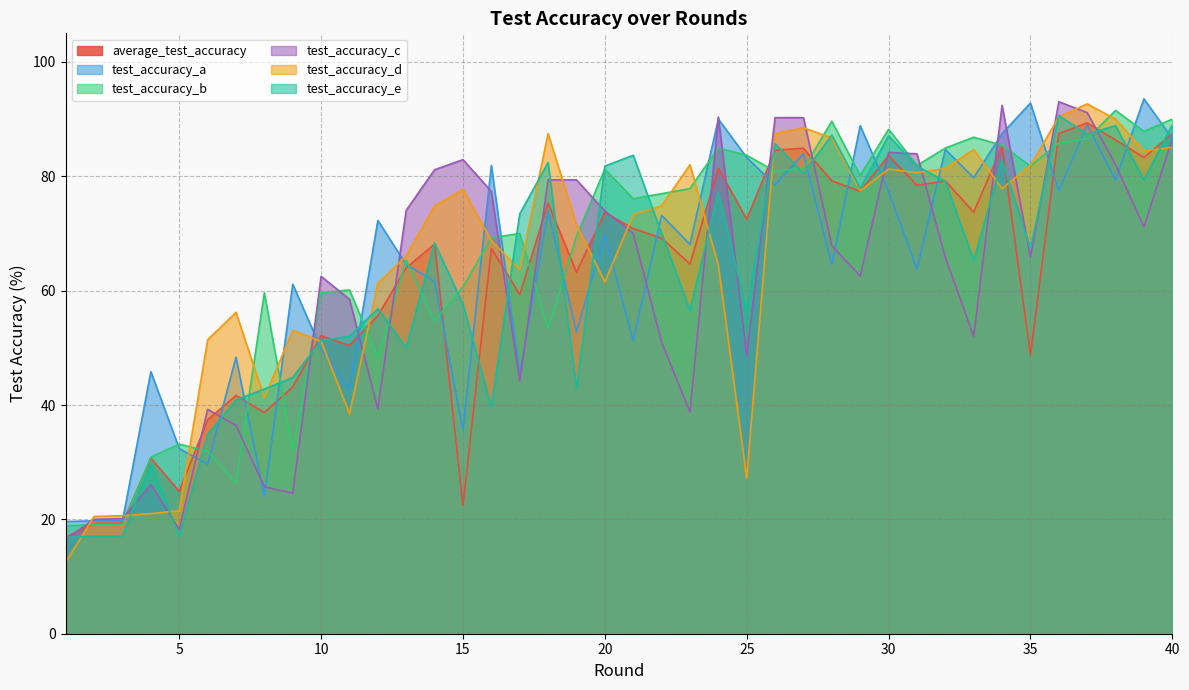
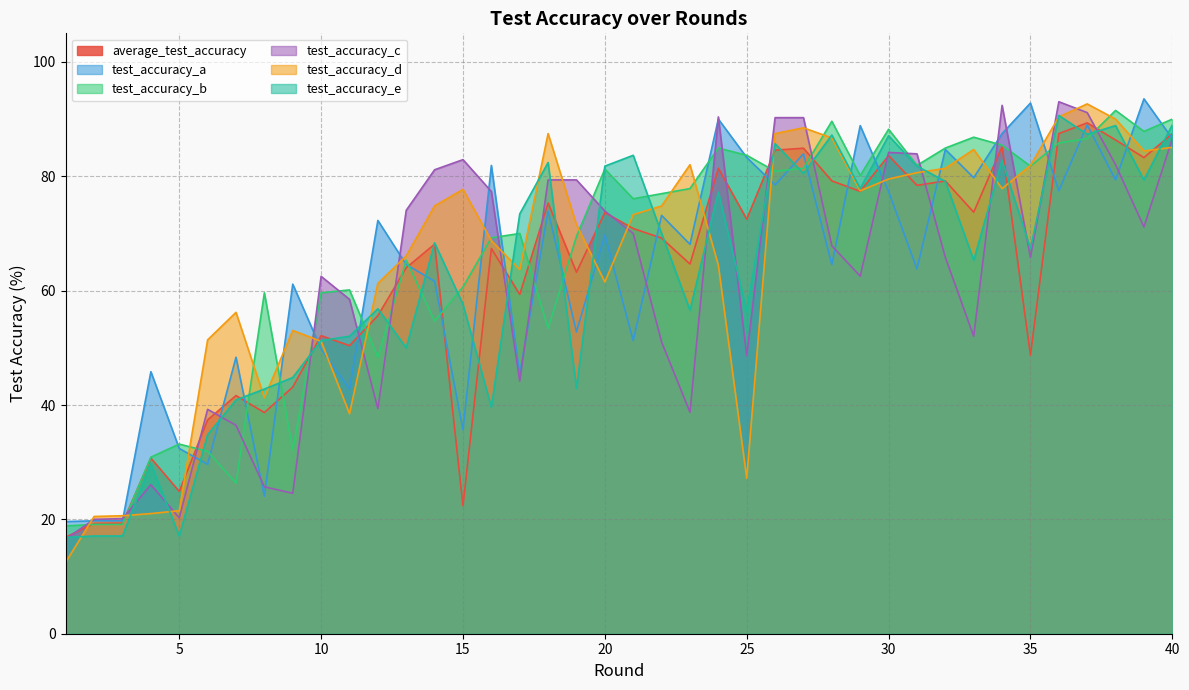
  {
    "average_test_accuracy": {
      "5": 25,
      "10": 52,
      "15": 22,
      "25": 73,
      "30": 84,
      "35": 49,
      "40": 87
    },
    "test_accuracy_a": {
      "5": 32,
      "10": 50,
      "15": 36,
      "20": 70,
      "30": 77,
      "35": 93
    },
    "test_accuracy_c": {
-     "5": 18,
+     "5": 20,
      "10": 62,
      "15": 83,
      "25": 49,
      "30": 84,
      "35": 66
    },
    "test_accuracy_d": {
      "5": 22,
      "15": 78,
      "20": 62,
      "25": 27,
-     "30": 81,
+     "30": 80,
      "40": 85
    }
  }
